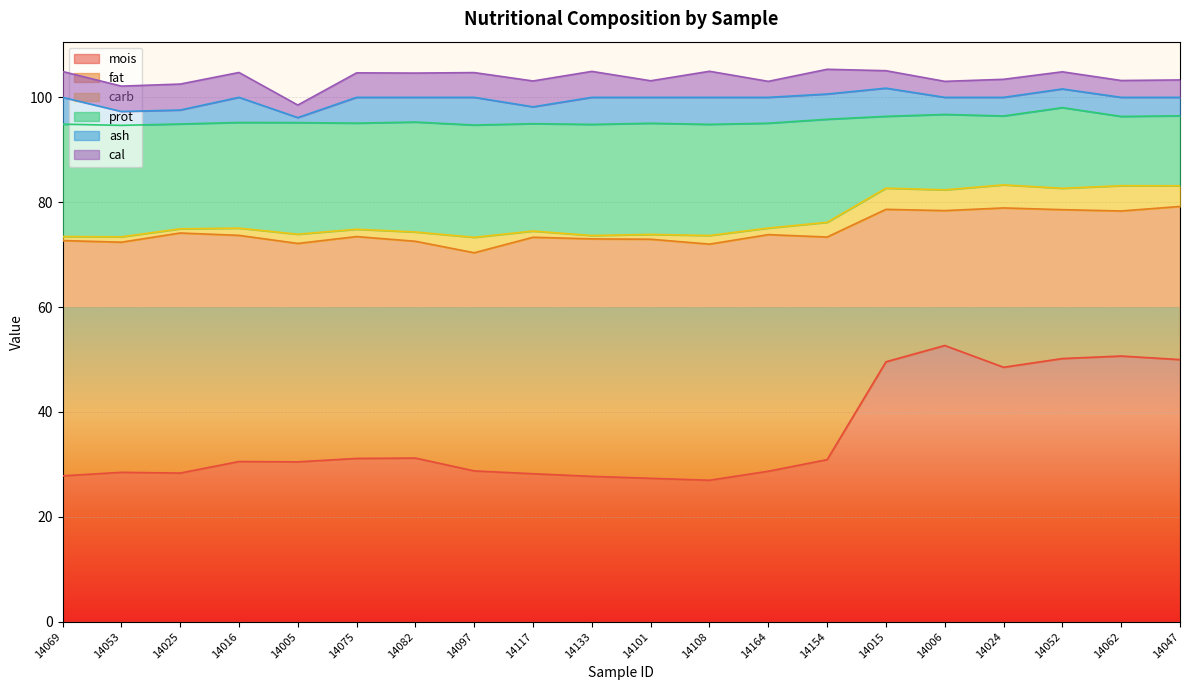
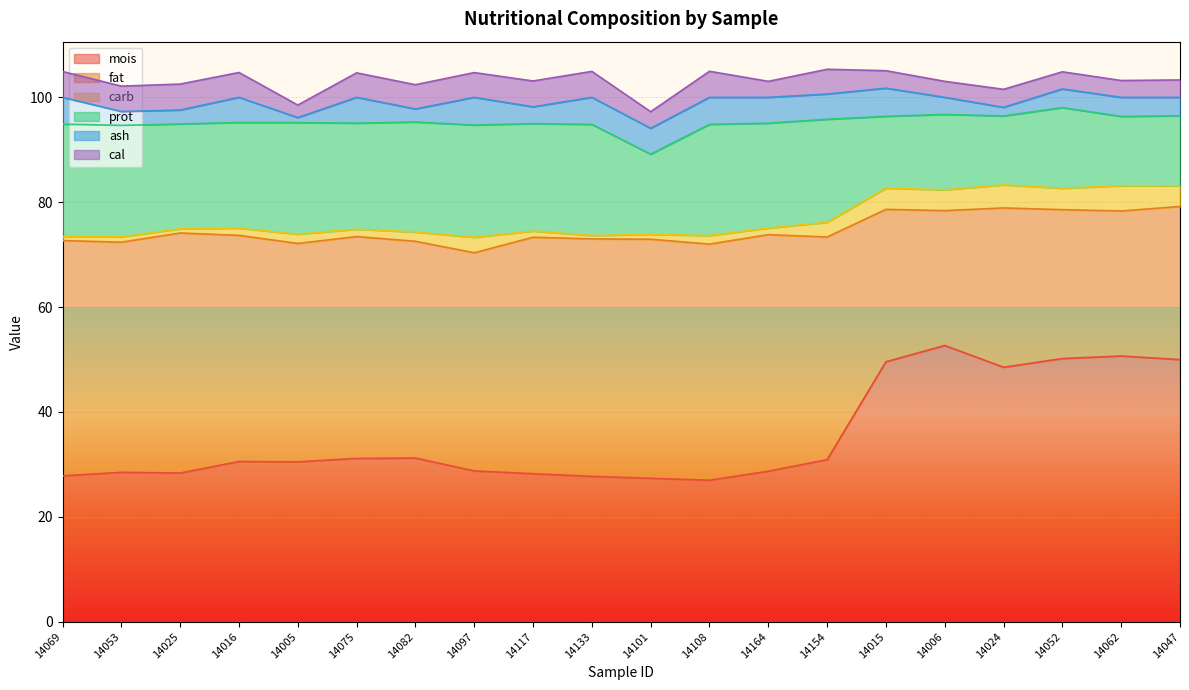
  {
    "carb": {
      "14069": 1,
      "14053": 1,
      "14025": 1,
      "14016": 1,
      "14005": 2,
      "14075": 1,
      "14082": 2,
      "14097": 3,
      "14117": 1,
      "14133": 1,
      "14101": 1,
      "14108": 2,
      "14164": 1,
      "14154": 3,
      "14015": 4,
      "14006": 4,
      "14024": 4,
      "14052": 4,
      "14062": 5,
      "14047": 4
    },
    "prot": {
      "14069": 21,
      "14025": 20,
      "14016": 20,
      "14005": 21,
      "14075": 20,
      "14082": 21,
      "14097": 21,
      "14117": 20,
      "14133": 21,
-     "14101": 21,
+     "14101": 15,
      "14108": 21,
      "14164": 20,
      "14154": 20,
      "14015": 14,
      "14006": 14,
      "14024": 13,
      "14052": 15,
      "14062": 13,
      "14047": 13
    },
    "ash": {
      "14069": 5,
      "14025": 3,
      "14016": 5,
      "14005": 1,
      "14075": 5,
-     "14082": 5,
+     "14082": 2,
      "14097": 5,
      "14117": 3,
      "14133": 5,
      "14101": 5,
      "14108": 5,
      "14164": 5,
      "14154": 5,
      "14015": 5,
      "14006": 3,
-     "14024": 4,
+     "14024": 2,
      "14052": 4,
      "14062": 4,
      "14047": 4
    },
    "cal": {
      "14069": 5,
      "14025": 5,
      "14016": 5,
      "14005": 2,
      "14075": 5,
      "14082": 5,
      "14097": 5,
      "14117": 5,
      "14133": 5,
      "14101": 3,
      "14108": 5,
      "14164": 3,
      "14154": 5,
      "14015": 3,
      "14006": 3,
      "14024": 3,
      "14052": 3,
      "14062": 3,
      "14047": 3
    }
  }
